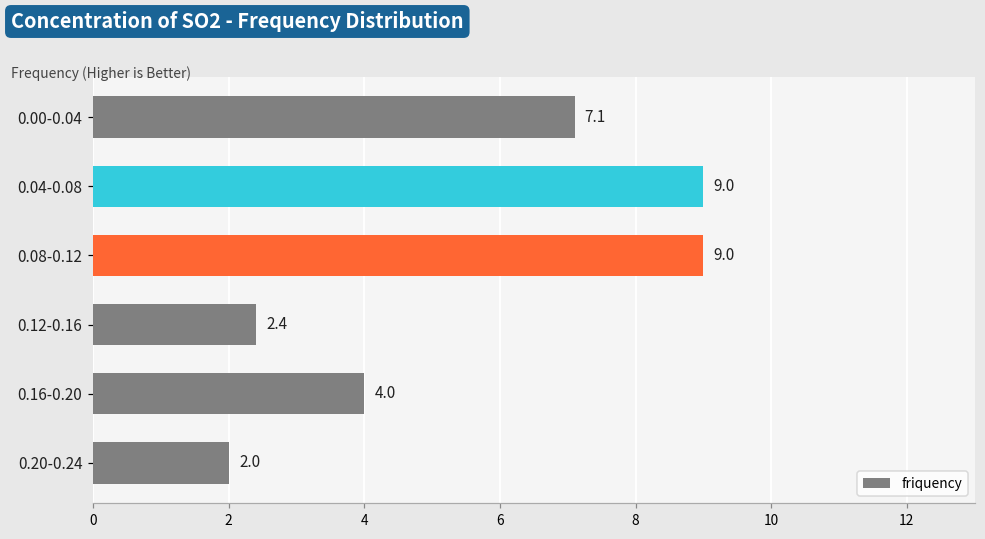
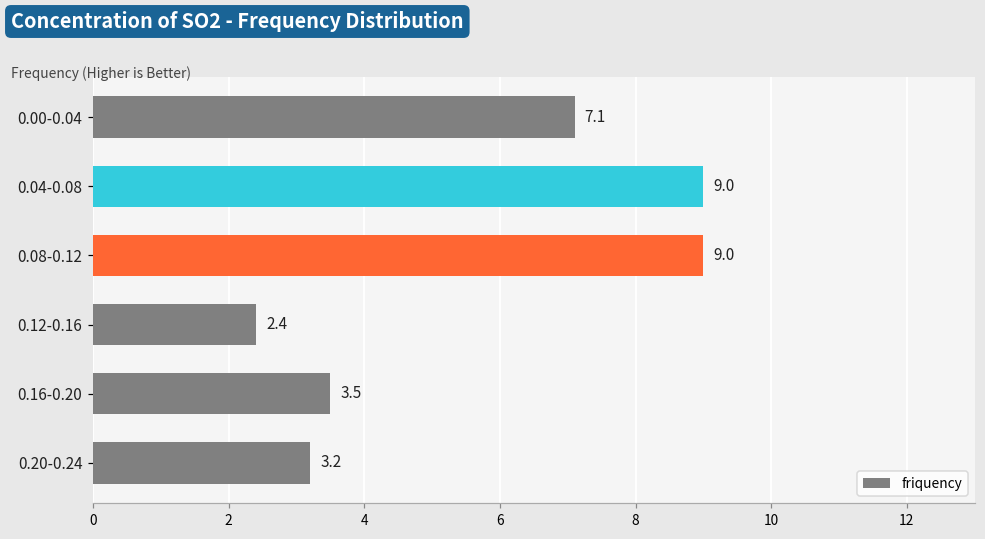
  {
    "0.00-0.04": 7.1,
    "0.04-0.08": 9.0,
    "0.08-0.12": 9.0,
    "0.12-0.16": 2.4,
-   "0.16-0.20": 4.0,
-   "0.20-0.24": 2.0
+   "0.16-0.20": 3.5,
+   "0.20-0.24": 3.2
  }
